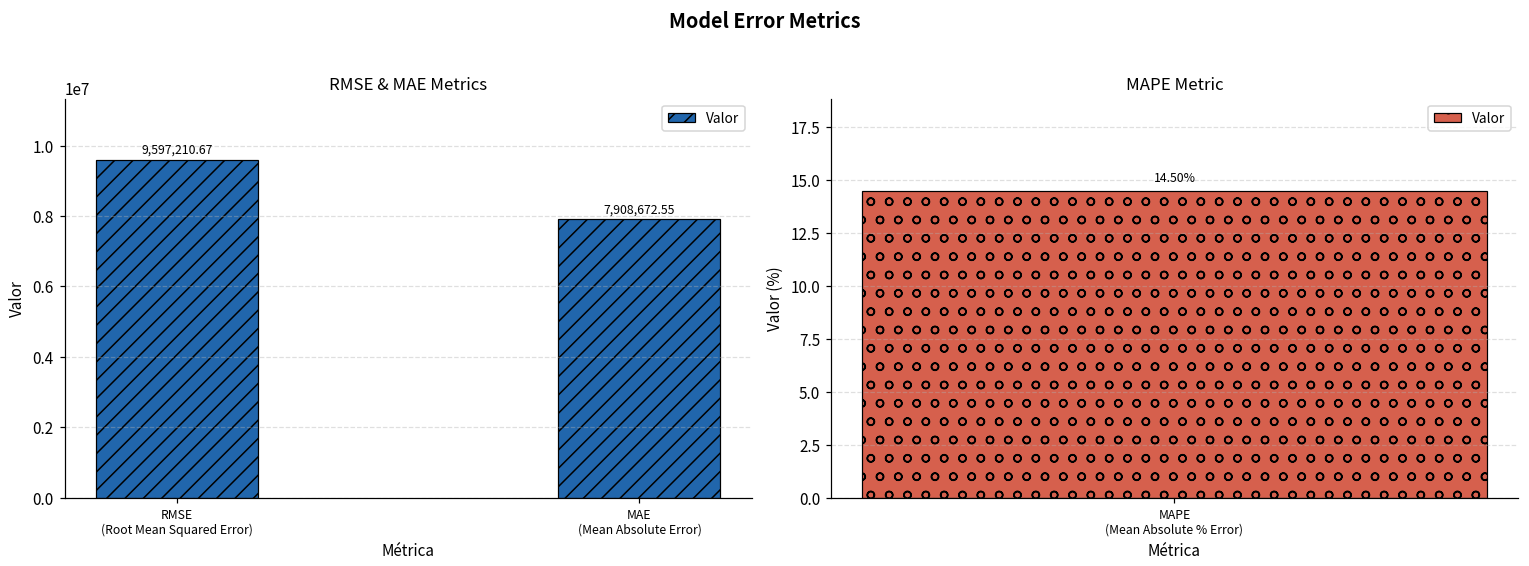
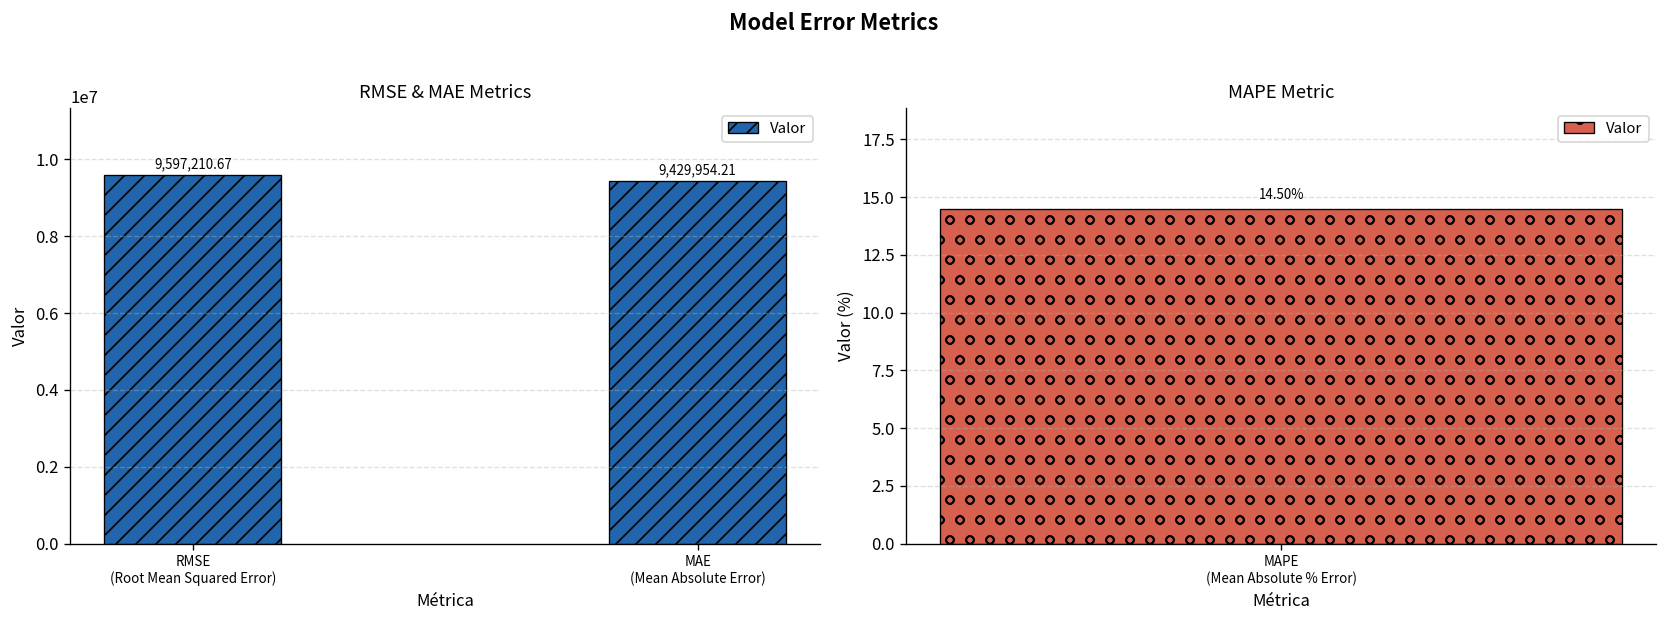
  {
    "RMSE & MAE Metrics": {
      "RMSE (Root Mean Squared Error)": "9,597,210.67",
-     "MAE (Mean Absolute Error)": "7,908,672.55"
+     "MAE (Mean Absolute Error)": "9,429,954.21"
    },
    "MAPE Metric": {
      "MAPE (Mean Absolute % Error)": "14.50%"
    }
  }
